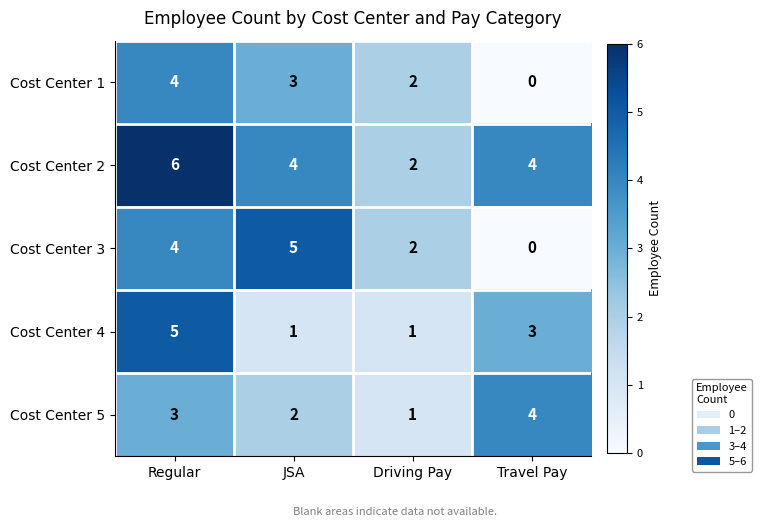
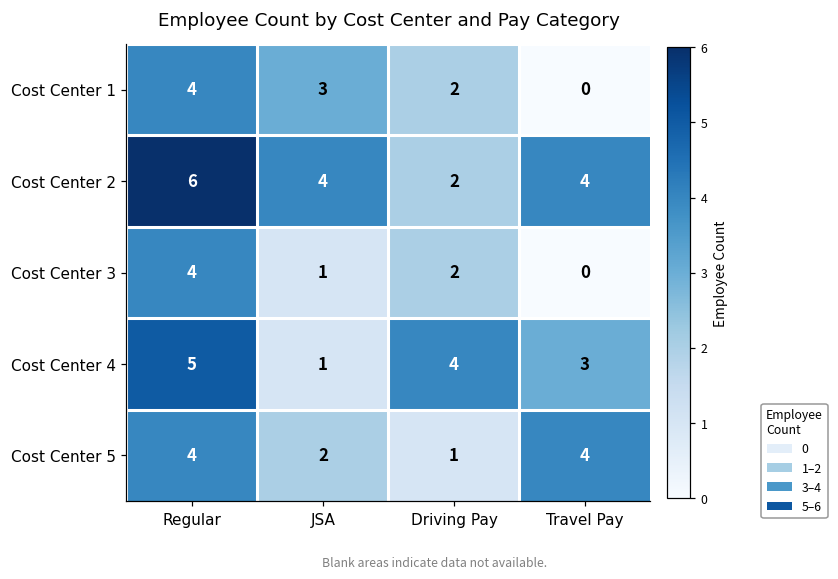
  {
    "Cost Center 1": {
      "Regular": 4,
      "JSA": 3,
      "Driving Pay": 2,
      "Travel Pay": 0
    },
    "Cost Center 2": {
      "Regular": 6,
      "JSA": 4,
      "Driving Pay": 2,
      "Travel Pay": 4
    },
    "Cost Center 3": {
      "Regular": 4,
-     "JSA": 5,
+     "JSA": 1,
      "Driving Pay": 2,
      "Travel Pay": 0
    },
    "Cost Center 4": {
      "Regular": 5,
      "JSA": 1,
-     "Driving Pay": 1,
+     "Driving Pay": 4,
      "Travel Pay": 3
    },
    "Cost Center 5": {
-     "Regular": 3,
+     "Regular": 4,
      "JSA": 2,
      "Driving Pay": 1,
      "Travel Pay": 4
    }
  }
